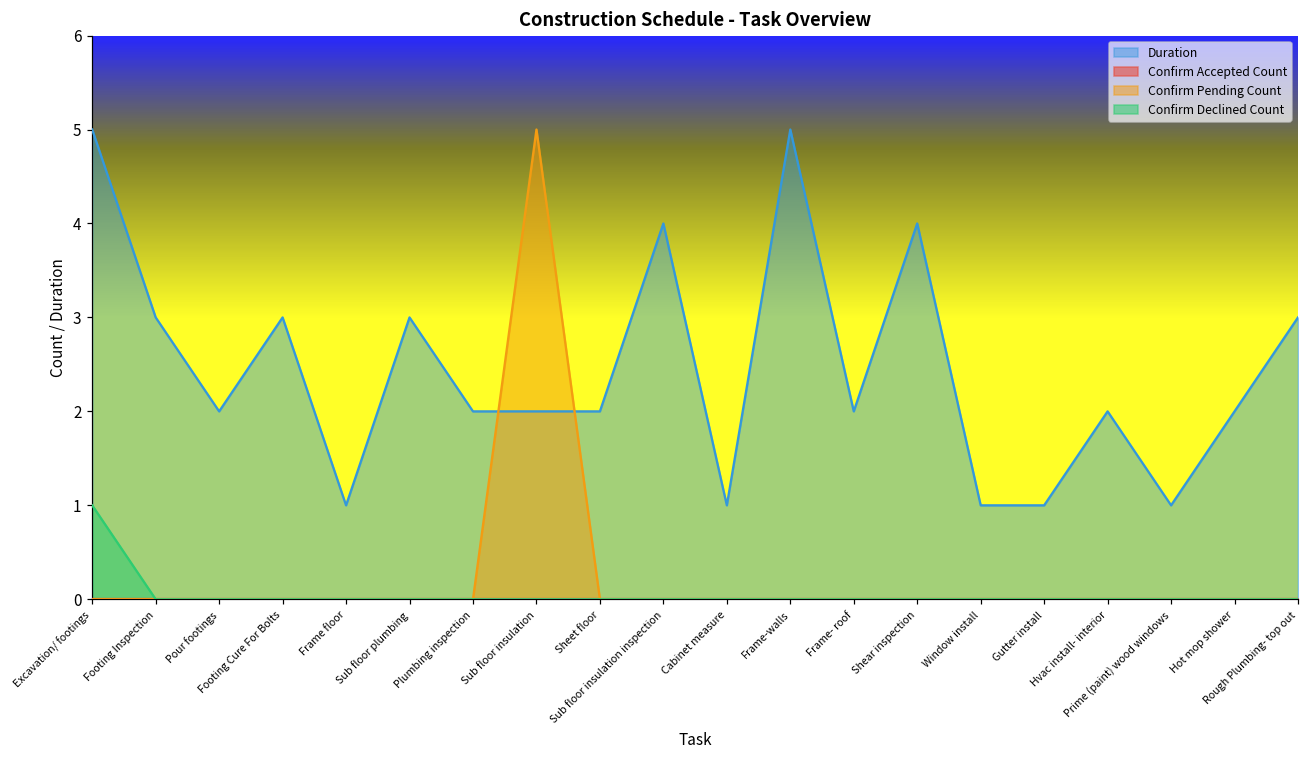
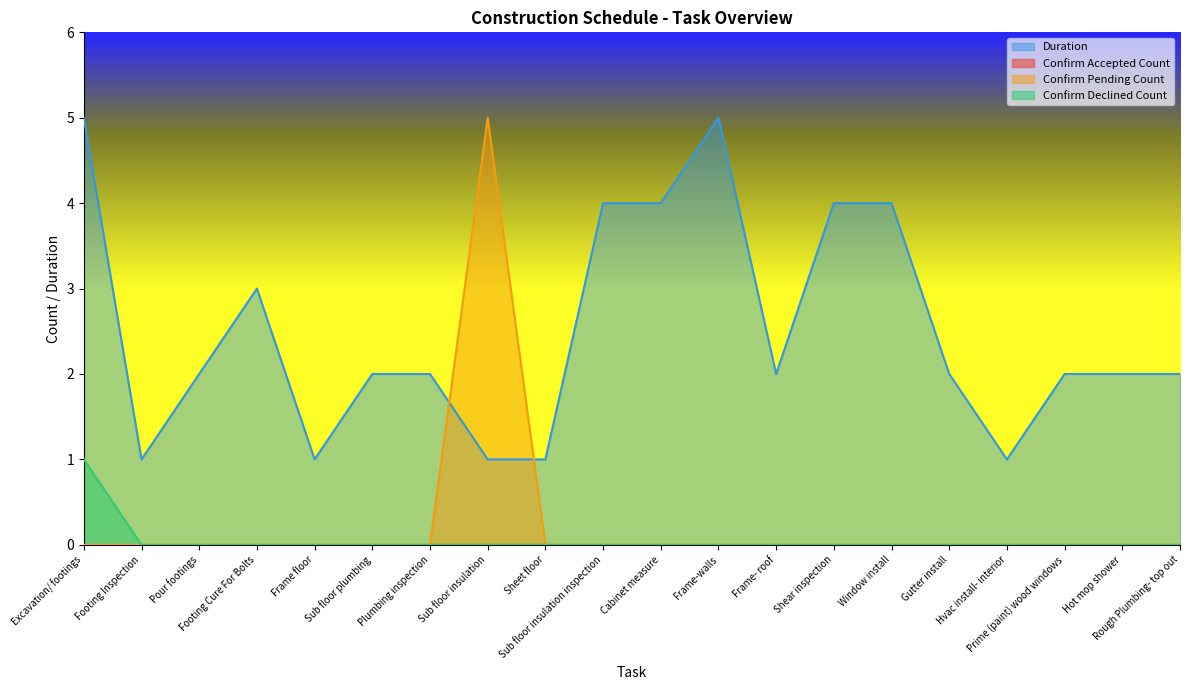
  {
    "Duration": {
      "Excavation/ footings": 5,
-     "Footing Inspection": 3,
+     "Footing Inspection": 1,
      "Pour footings": 2,
      "Footing Cure For Bolts": 3,
      "Frame floor": 1,
-     "Sub floor plumbing": 3,
+     "Sub floor plumbing": 2,
      "Plumbing inspection": 2,
-     "Sub floor insulation": 2,
-     "Sheet floor": 2,
+     "Sub floor insulation": 1,
+     "Sheet floor": 1,
      "Sub floor insulation inspection": 4,
-     "Cabinet measure": 1,
+     "Cabinet measure": 4,
      "Frame-walls": 5,
      "Frame- roof": 2,
      "Shear inspection": 4,
-     "Window install": 1,
-     "Gutter install": 1,
-     "Hvac install- interior": 2,
-     "Prime (paint) wood windows": 1,
+     "Window install": 4,
+     "Gutter install": 2,
+     "Hvac install- interior": 1,
+     "Prime (paint) wood windows": 2,
      "Hot mop shower": 2,
-     "Rough Plumbing- top out": 3
+     "Rough Plumbing- top out": 2
    },
    "Confirm Pending Count": {
      "Sub floor insulation": 5
    },
    "Confirm Declined Count": {
      "Excavation/ footings": 1
    }
  }
